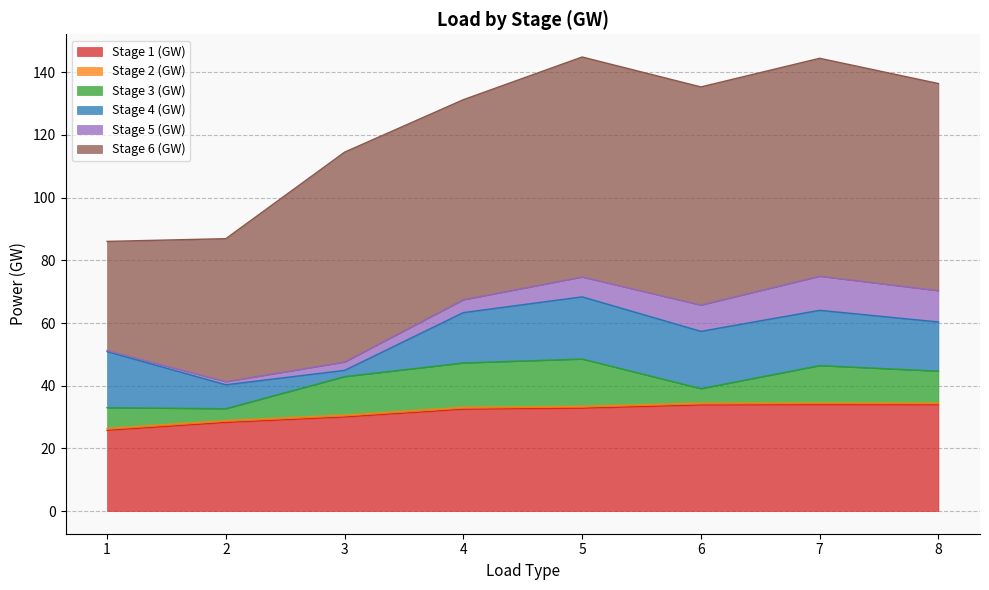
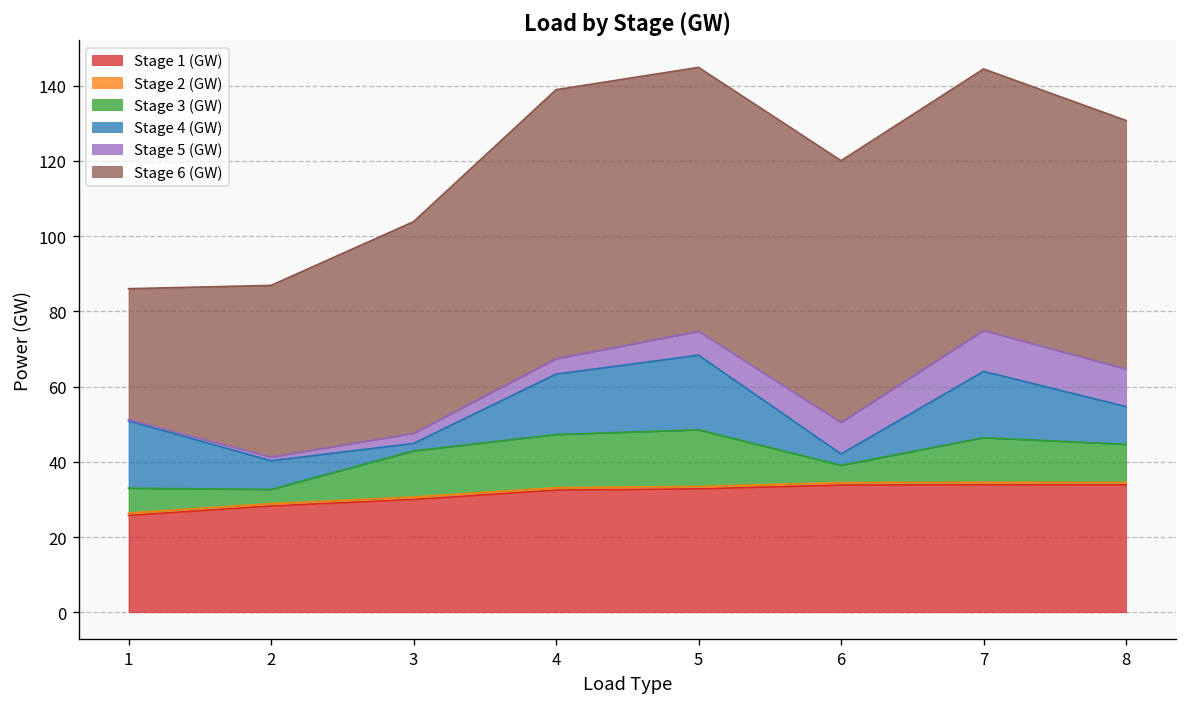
  {
    "Stage 3 (GW)": {
      "1": 7,
      "2": 4,
      "3": 12,
      "4": 14,
      "5": 15,
      "6": 5,
      "7": 12,
      "8": 10
    },
    "Stage 4 (GW)": {
      "2": 8,
      "3": 2,
      "4": 16,
      "5": 20,
-     "6": 18,
+     "6": 3,
      "7": 18,
-     "8": 16
+     "8": 10
    },
    "Stage 5 (GW)": {
      "2": 1,
      "3": 3,
      "4": 4,
      "5": 6,
      "6": 8,
      "7": 11,
      "8": 10
    },
    "Stage 6 (GW)": {
      "1": 35,
      "2": 46,
-     "3": 67,
-     "4": 64,
+     "3": 56,
+     "4": 72,
      "5": 70,
      "6": 70,
      "7": 70,
      "8": 66
    }
  }
